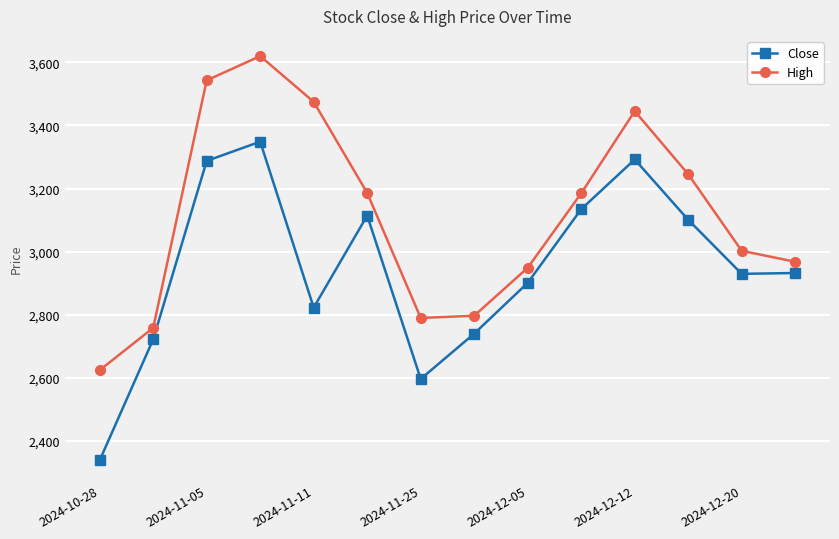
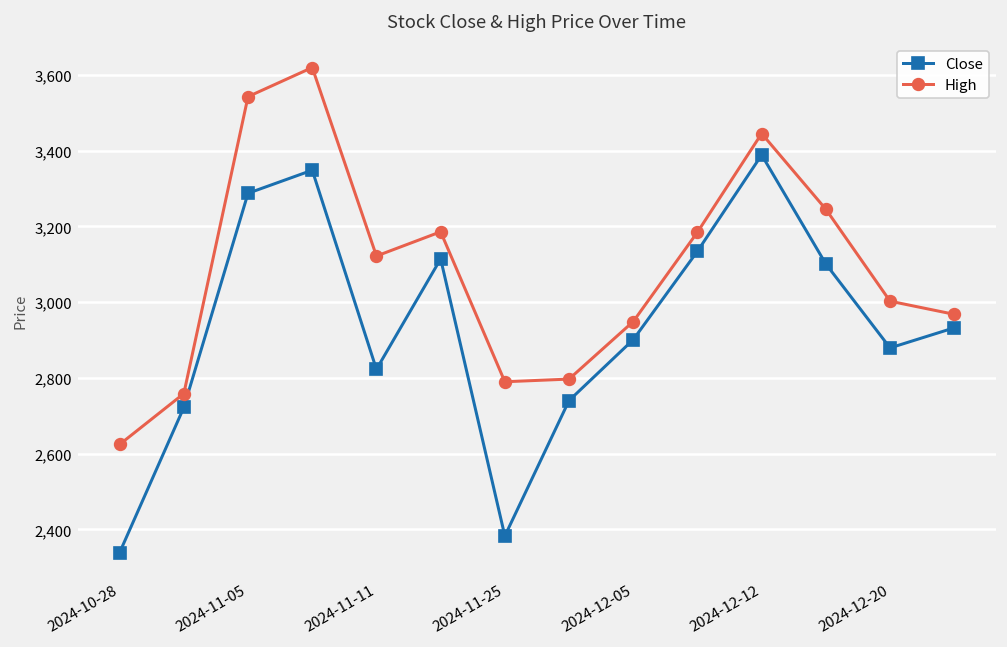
  {
    "Close": {
      "2024-10-28": "2,340",
      "2024-11-05": "3,290",
      "2024-11-11": "2,820",
-     "2024-11-25": "2,600",
+     "2024-11-25": "2,380",
      "2024-12-05": "2,900",
-     "2024-12-12": "3,290",
-     "2024-12-20": "2,930"
+     "2024-12-12": "3,390",
+     "2024-12-20": "2,880"
    },
    "High": {
      "2024-10-28": "2,620",
      "2024-11-05": "3,540",
-     "2024-11-11": "3,470",
+     "2024-11-11": "3,120",
      "2024-11-25": "2,790",
      "2024-12-05": "2,950",
      "2024-12-12": "3,450",
      "2024-12-20": "3,000"
    }
  }
